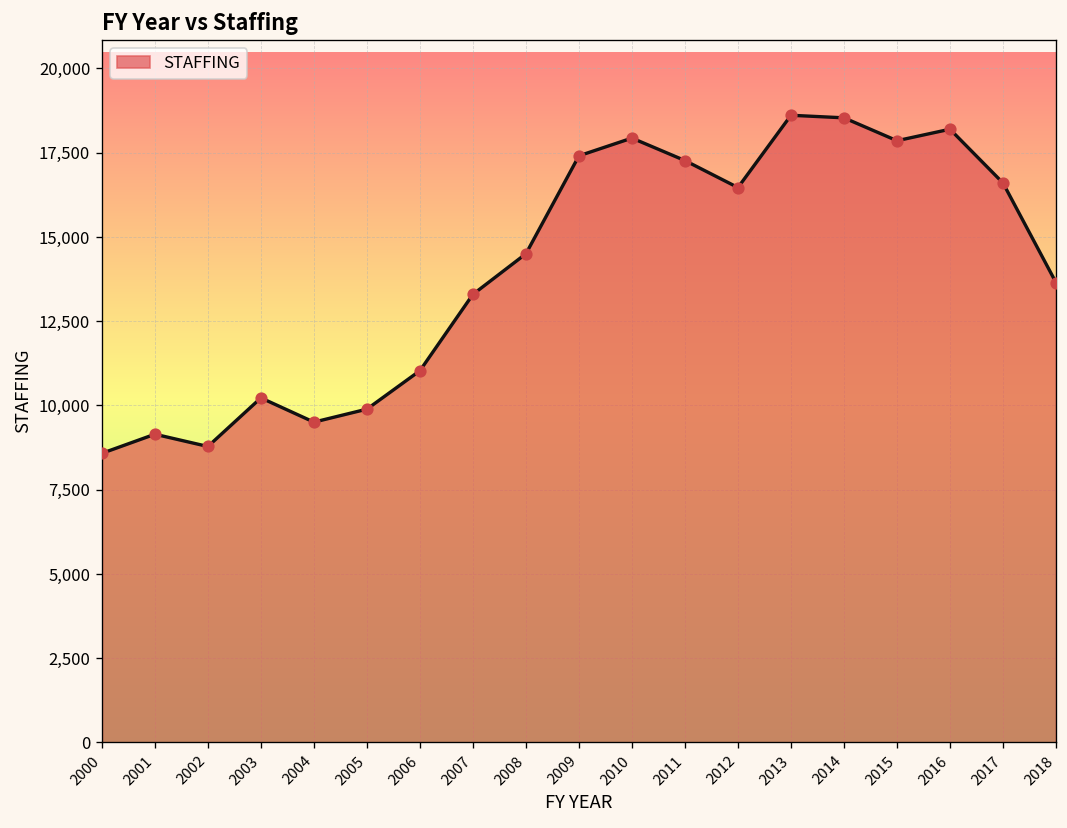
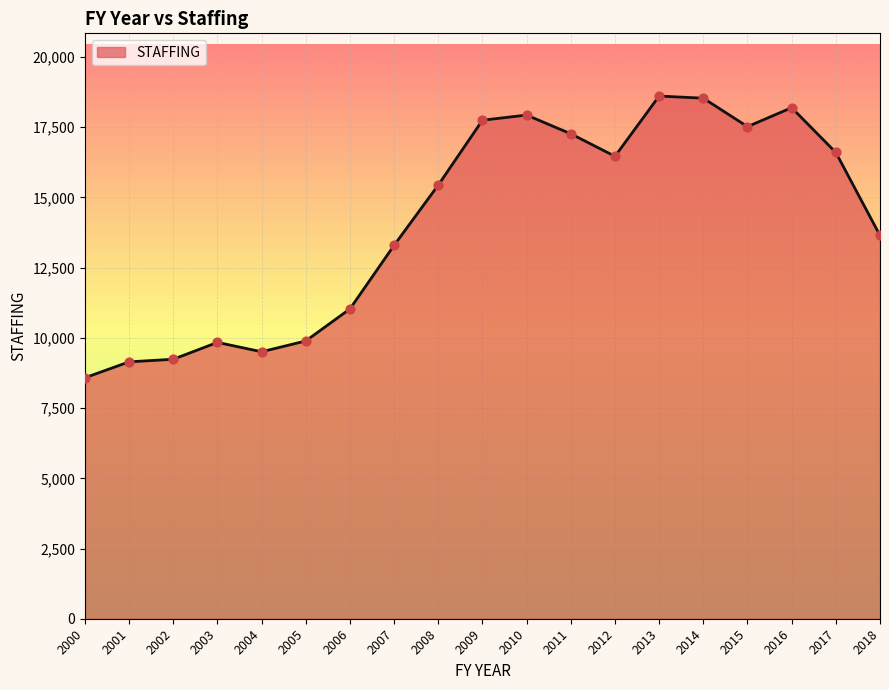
  {
    "2000": "8,600",
    "2001": "9,100",
-   "2002": "8,800",
-   "2003": "10,200",
+   "2002": "9,200",
+   "2003": "9,800",
    "2004": "9,500",
    "2005": "9,900",
    "2006": "11,000",
    "2007": "13,300",
-   "2008": "14,500",
-   "2009": "17,400",
+   "2008": "15,400",
+   "2009": "17,800",
    "2010": "17,900",
    "2011": "17,300",
    "2012": "16,500",
    "2013": "18,600",
    "2014": "18,500",
-   "2015": "17,900",
+   "2015": "17,500",
    "2016": "18,200",
    "2017": "16,600",
    "2018": "13,600"
  }
